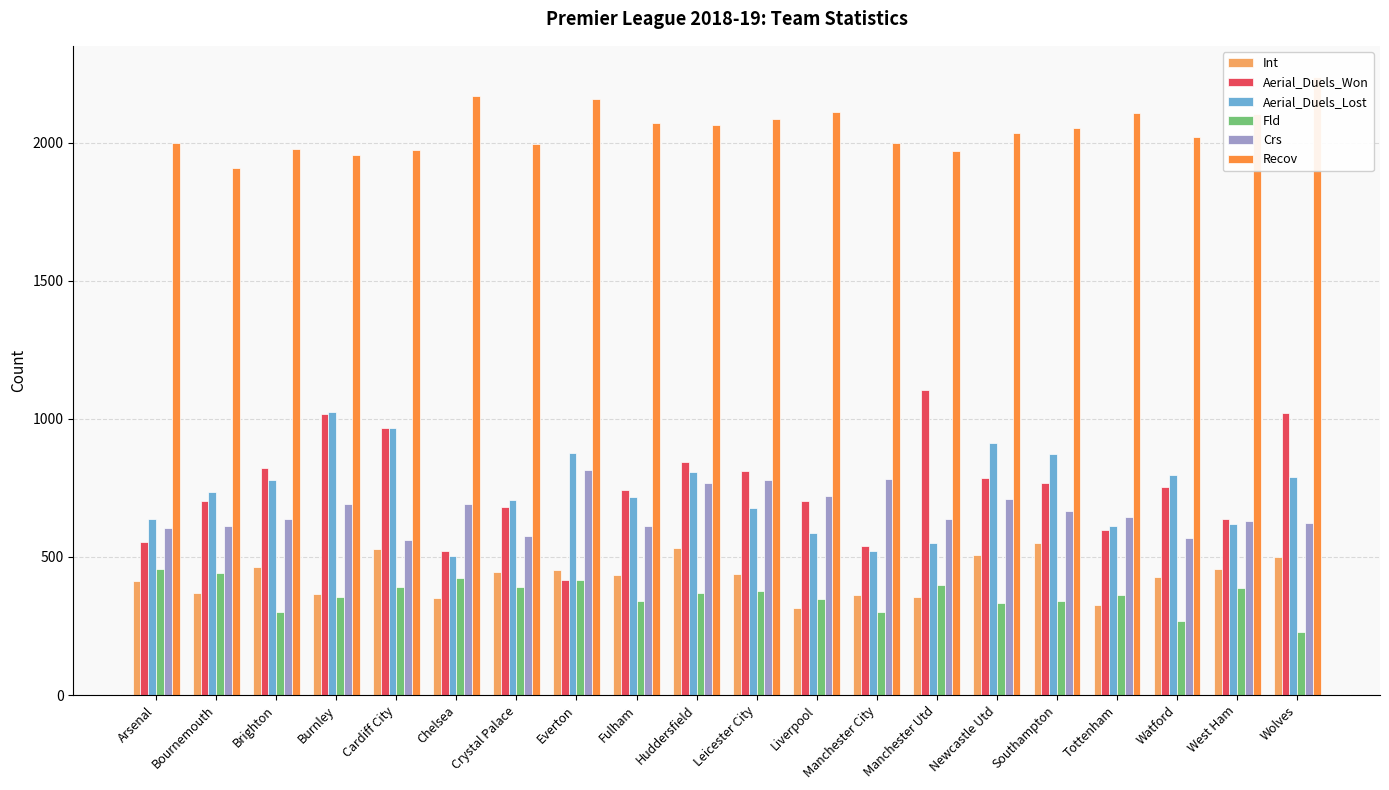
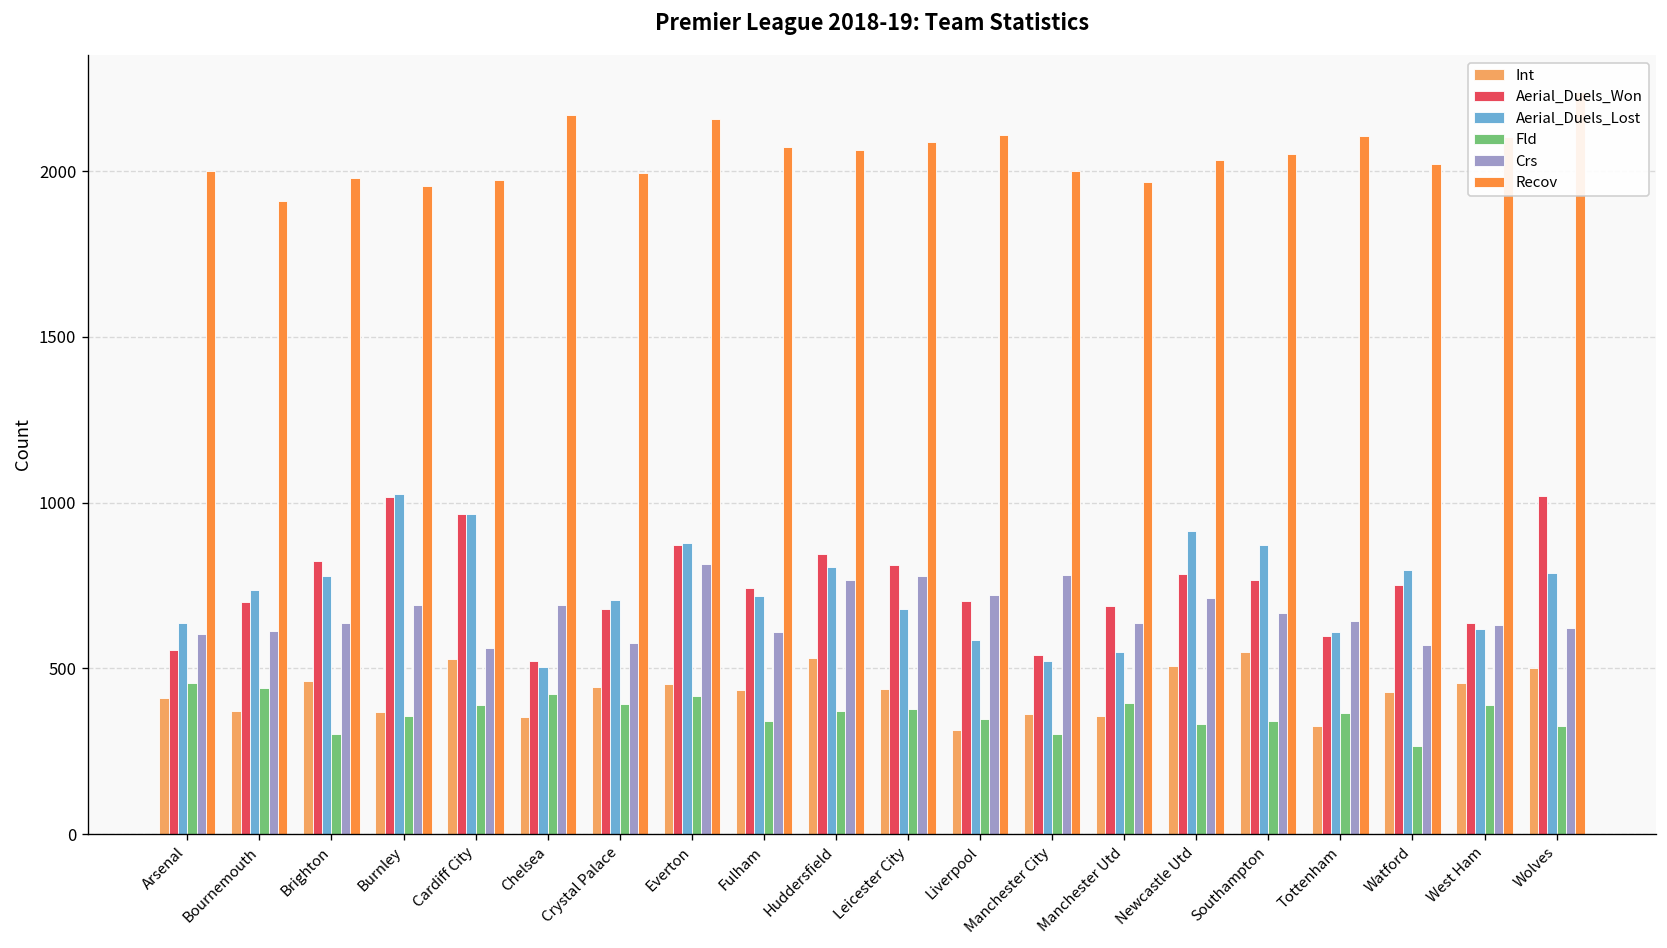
  {
    "Aerial_Duels_Won": {
      "Arsenal": 560,
      "Bournemouth": 700,
      "Brighton": 820,
      "Burnley": 1020,
      "Cardiff City": 970,
      "Chelsea": 520,
      "Crystal Palace": 680,
-     "Everton": 420,
+     "Everton": 870,
      "Fulham": 740,
      "Huddersfield": 840,
      "Leicester City": 810,
      "Liverpool": 700,
      "Manchester City": 540,
-     "Manchester Utd": 1100,
+     "Manchester Utd": 690,
      "Newcastle Utd": 790,
      "Southampton": 770,
      "Tottenham": 600,
      "Watford": 750,
      "West Ham": 640,
      "Wolves": 1020
    },
    "Fld": {
      "Arsenal": 460,
      "Bournemouth": 440,
      "Brighton": 300,
      "Burnley": 360,
      "Cardiff City": 390,
      "Chelsea": 420,
      "Crystal Palace": 390,
      "Everton": 420,
      "Fulham": 340,
      "Huddersfield": 370,
      "Leicester City": 380,
      "Liverpool": 350,
      "Manchester City": 300,
      "Manchester Utd": 400,
      "Newcastle Utd": 330,
      "Southampton": 340,
      "Tottenham": 360,
      "Watford": 270,
      "West Ham": 390,
-     "Wolves": 230
+     "Wolves": 330
    }
  }
